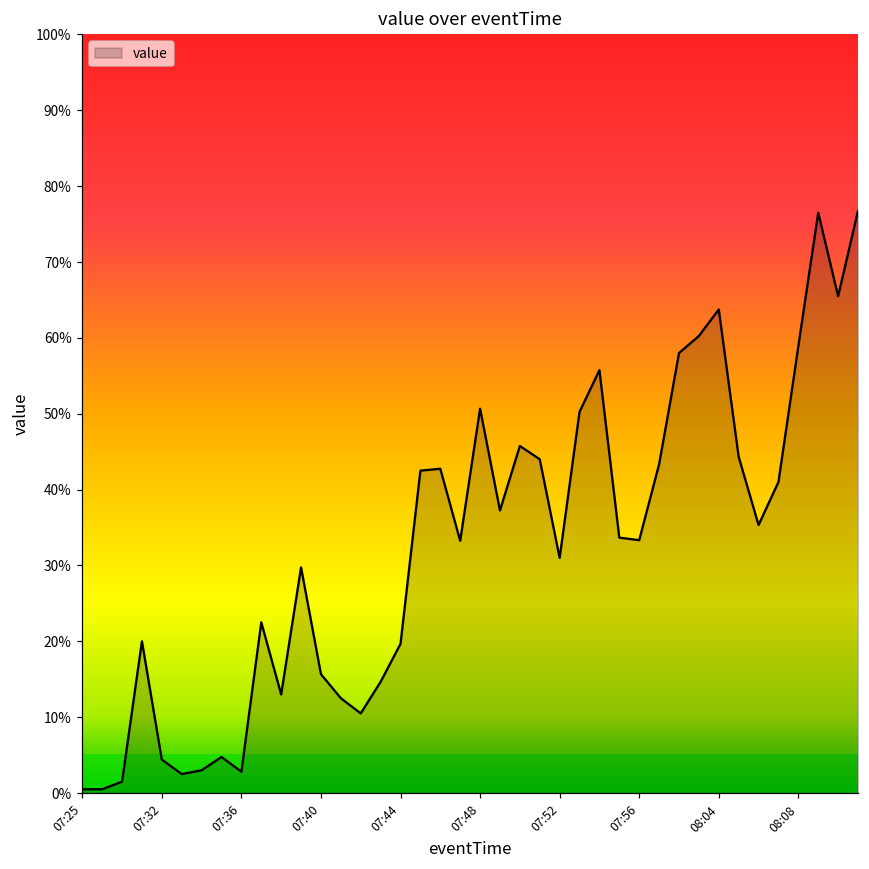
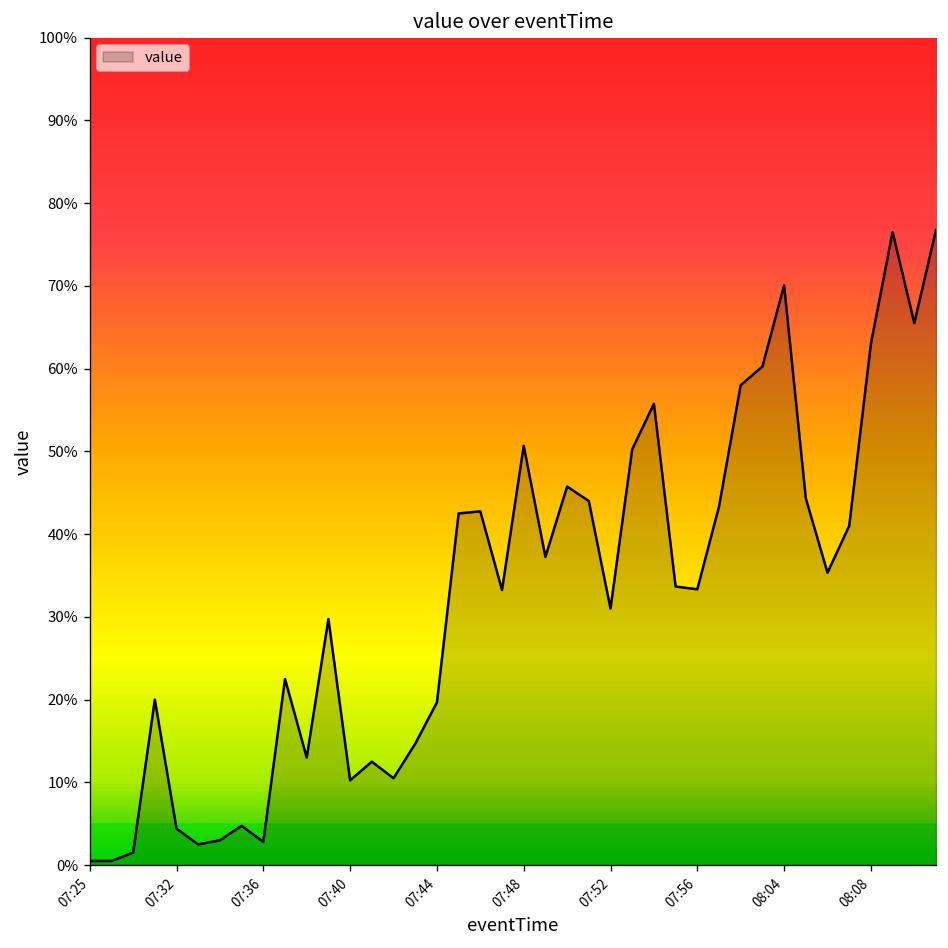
  {
-   "07:40": "16%",
+   "07:40": "10%",
    "07:44": "20%",
    "07:48": "51%",
    "07:52": "31%",
    "07:56": "33%",
-   "08:04": "64%",
-   "08:08": "59%"
+   "08:04": "70%",
+   "08:08": "63%"
  }
